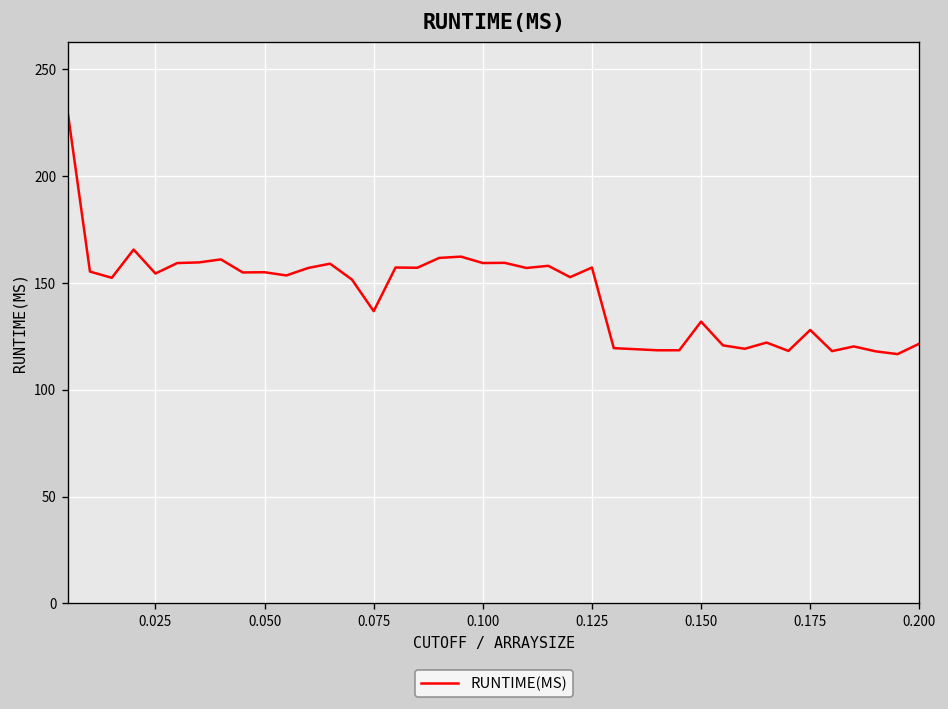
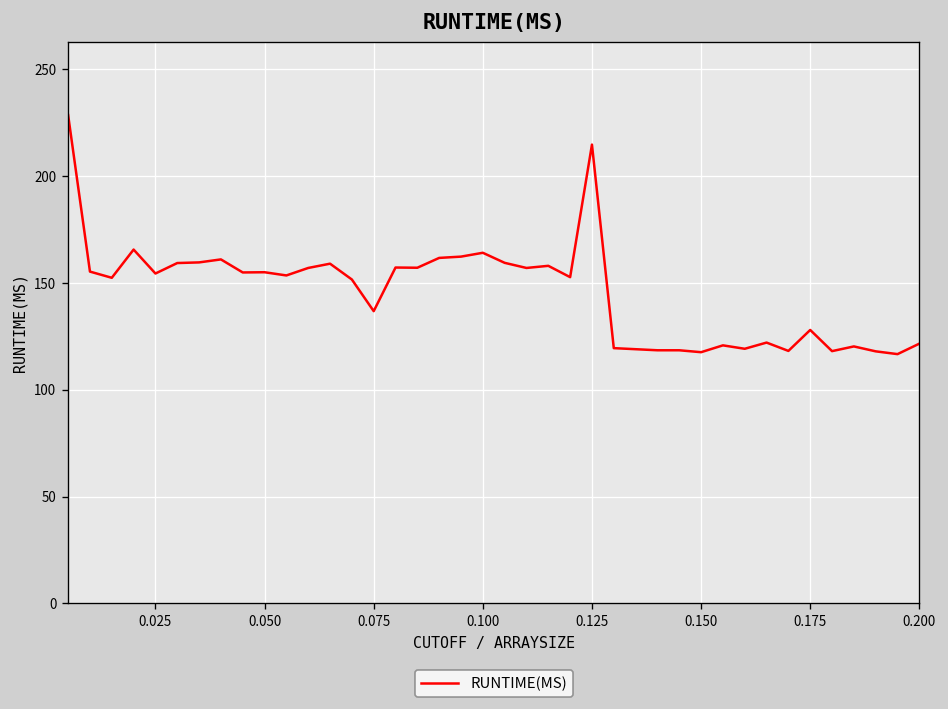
  {
    "0.025": 154,
    "0.050": 155,
    "0.075": 137,
-   "0.100": 159,
-   "0.125": 157,
-   "0.150": 132,
+   "0.100": 164,
+   "0.125": 215,
+   "0.150": 118,
    "0.175": 128,
    "0.200": 122
  }
